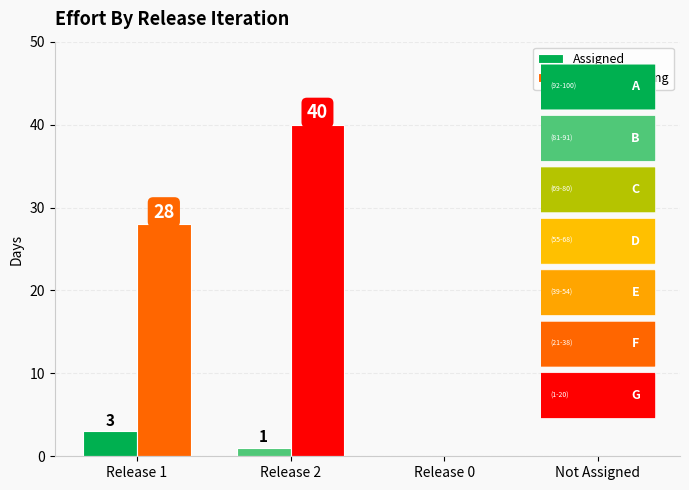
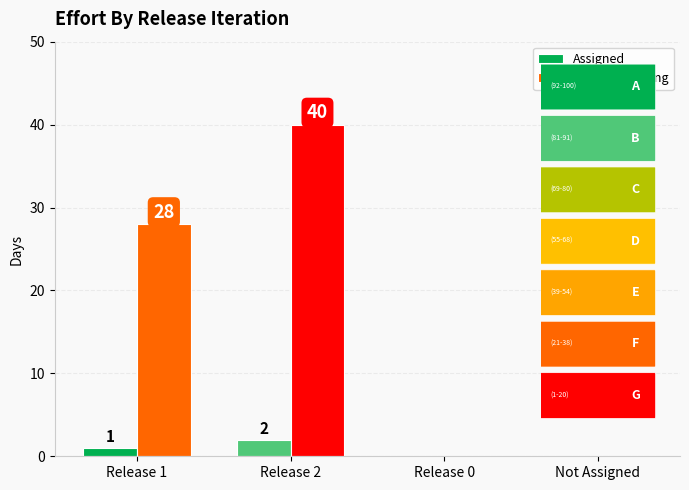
  {
    "Assigned": {
-     "Release 1": 3,
-     "Release 2": 1
+     "Release 1": 1,
+     "Release 2": 2
    },
    "Work Remaining": {
      "Release 0": 0,
      "Not Assigned": 0
    }
  }
